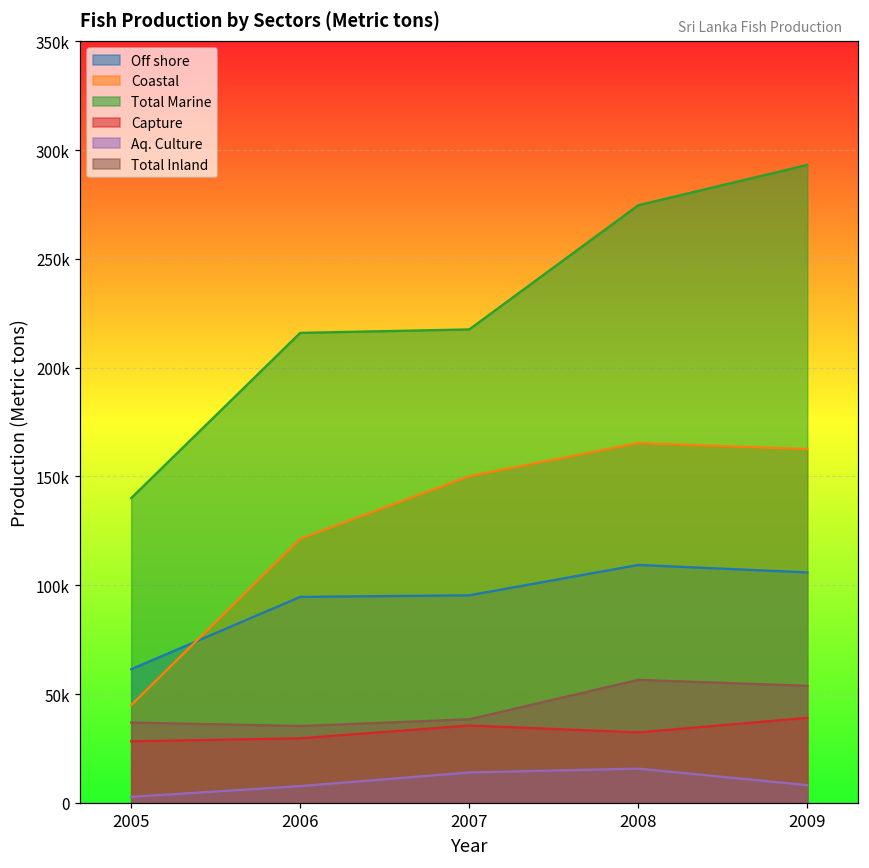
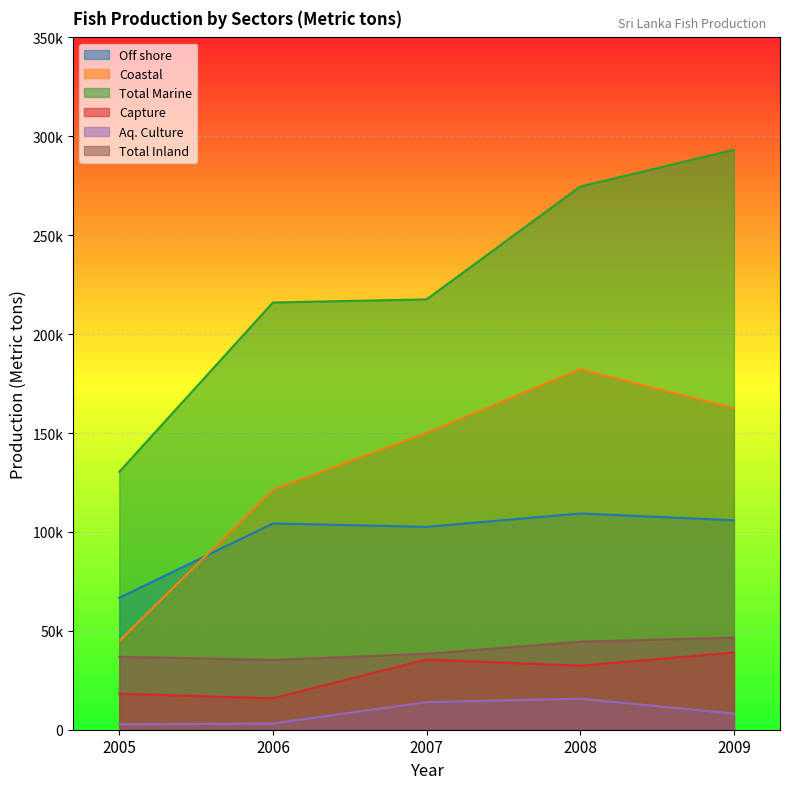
  {
    "Off shore": {
-     "2005": 61000,
-     "2006": 95000,
-     "2007": 95000,
+     "2005": 67000,
+     "2006": 104000,
+     "2007": 103000,
      "2008": 109000,
      "2009": 106000
    },
    "Coastal": {
      "2005": 45000,
      "2006": 121000,
      "2007": 150000,
-     "2008": 165000,
+     "2008": 182000,
      "2009": 163000
    },
    "Total Marine": {
-     "2005": 140000,
+     "2005": 130000,
      "2006": 216000,
      "2007": 218000,
      "2008": 275000,
      "2009": 293000
    },
    "Capture": {
-     "2005": 28000,
-     "2006": 30000,
+     "2005": 18000,
+     "2006": 16000,
      "2007": 36000,
      "2008": 32000,
      "2009": 39000
    },
    "Aq. Culture": {
      "2005": 3000,
-     "2006": 8000,
+     "2006": 3000,
      "2007": 14000,
      "2008": 16000,
      "2009": 8000
    },
    "Total Inland": {
      "2005": 37000,
      "2006": 35000,
      "2007": 38000,
-     "2008": 56000,
-     "2009": 54000
+     "2008": 44000,
+     "2009": 47000
    }
  }
